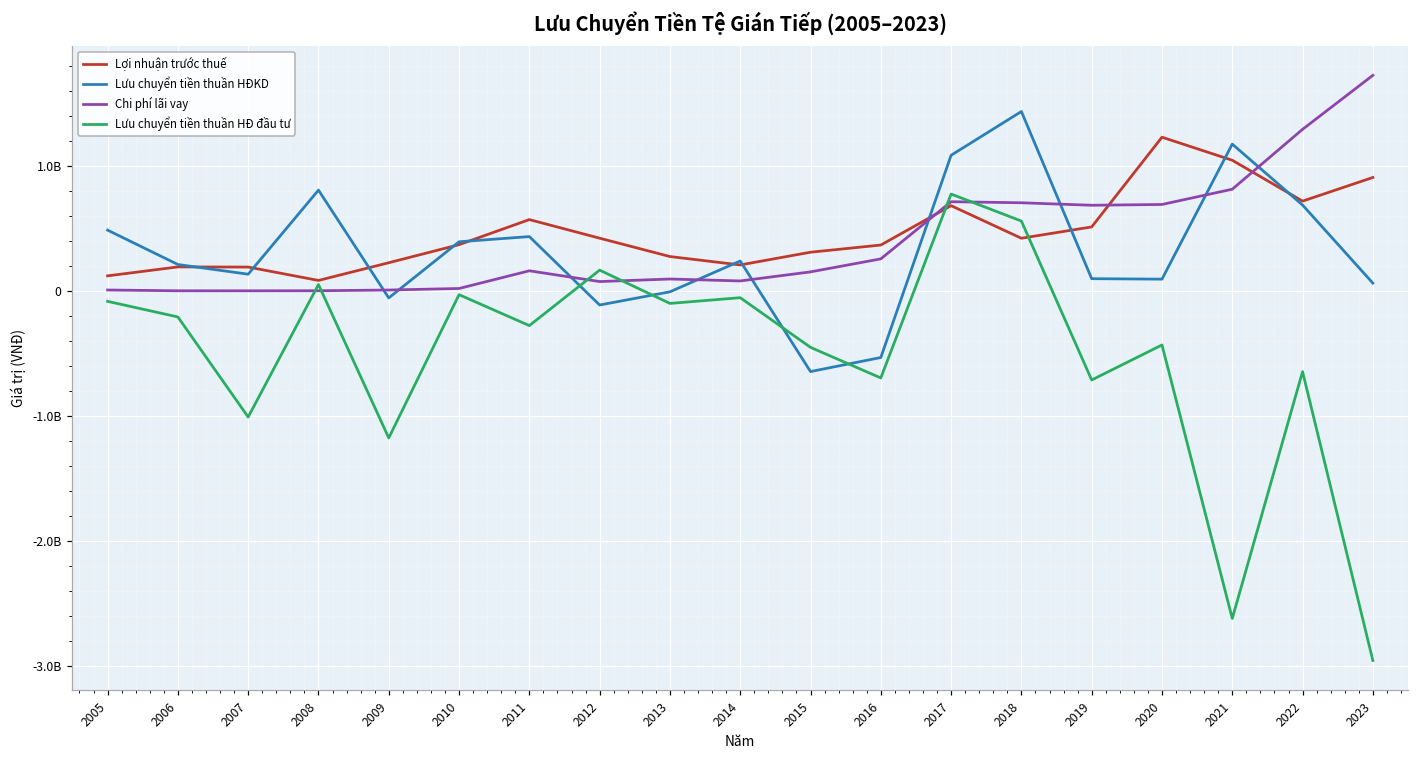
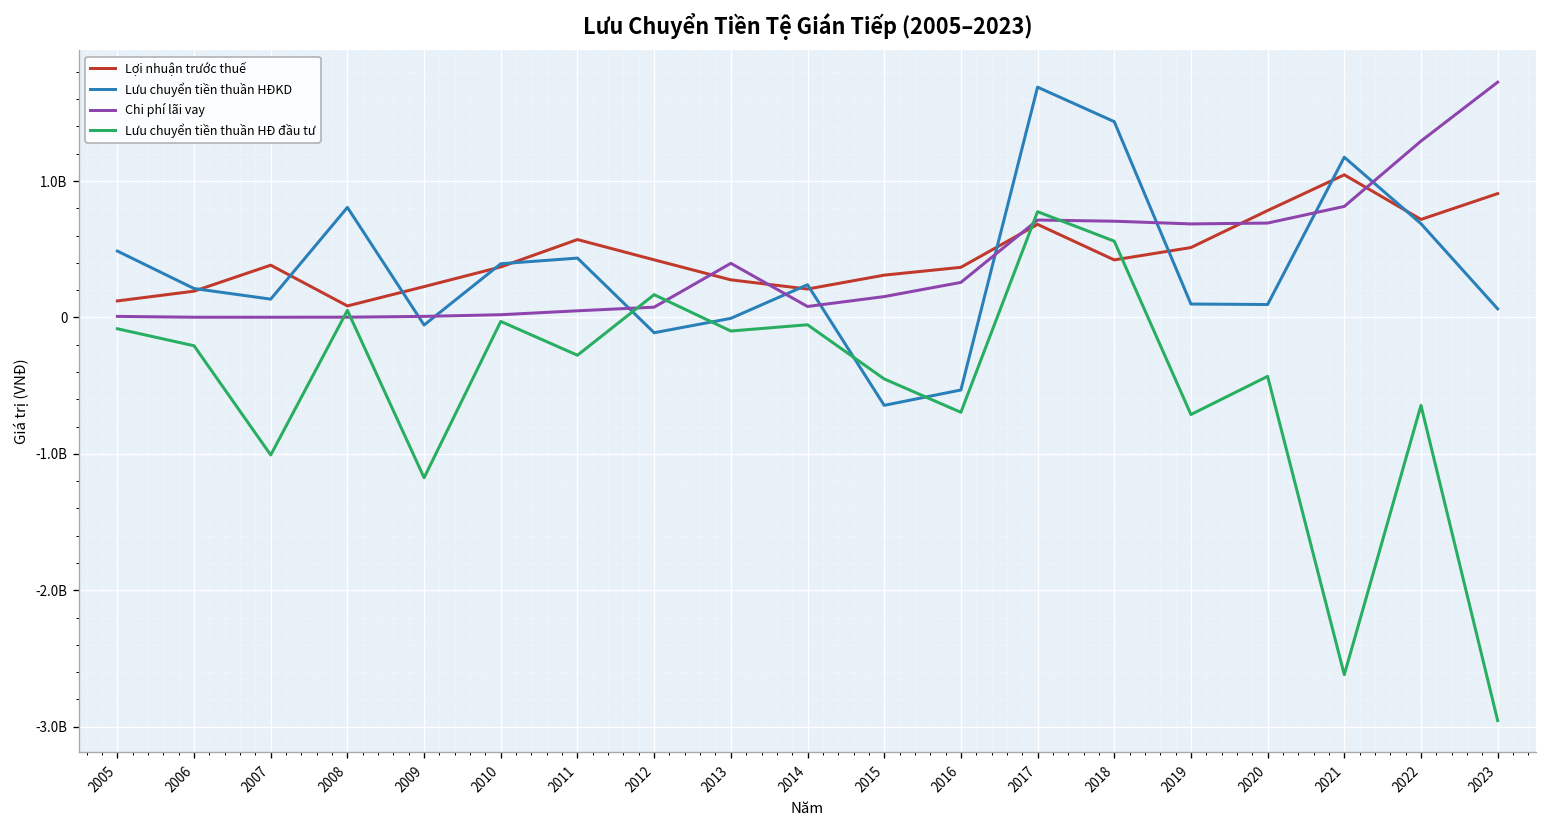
  {
    "Lợi nhuận trước thuế": {
      "2005": 120000000,
-     "2007": 190000000,
+     "2007": 380000000,
      "2008": 80000000,
      "2009": 230000000,
      "2010": 370000000,
      "2011": 570000000,
      "2012": 420000000,
      "2013": 280000000,
      "2014": 210000000,
      "2015": 310000000,
      "2016": 370000000,
      "2017": 680000000,
      "2018": 420000000,
      "2019": 510000000,
-     "2020": 1230000000,
+     "2020": 780000000,
      "2021": 1050000000,
      "2022": 720000000,
      "2023": 910000000
    },
    "Lưu chuyển tiền thuần HĐKD": {
      "2005": 490000000,
      "2007": 130000000,
      "2008": 810000000,
      "2009": -60000000,
      "2010": 390000000,
      "2011": 440000000,
      "2012": -110000000,
      "2013": -10000000,
      "2014": 240000000,
      "2015": -640000000,
      "2016": -530000000,
-     "2017": 1090000000,
+     "2017": 1690000000,
      "2018": 1440000000,
      "2019": 100000000,
      "2020": 90000000,
      "2021": 1170000000,
      "2022": 690000000,
      "2023": 60000000
    },
    "Chi phí lãi vay": {
      "2005": 10000000,
      "2006": 0,
      "2007": 0,
      "2008": 0,
      "2009": 10000000,
      "2010": 20000000,
-     "2011": 160000000,
+     "2011": 50000000,
      "2012": 80000000,
-     "2013": 100000000,
+     "2013": 400000000,
      "2014": 80000000,
      "2015": 150000000,
      "2016": 260000000,
      "2017": 710000000,
      "2018": 710000000,
      "2019": 690000000,
      "2020": 690000000,
      "2021": 810000000,
      "2022": 1290000000,
      "2023": 1720000000
    },
    "Lưu chuyển tiền thuần HĐ đầu tư": {
      "2005": -80000000,
      "2006": -210000000,
      "2007": -1010000000,
      "2008": 50000000,
      "2009": -1180000000,
      "2010": -30000000,
      "2011": -280000000,
      "2012": 170000000,
      "2013": -100000000,
      "2014": -50000000,
      "2015": -450000000,
      "2016": -700000000,
      "2017": 780000000,
      "2018": 560000000,
      "2019": -710000000,
      "2020": -430000000,
      "2021": -2620000000,
      "2022": -640000000,
      "2023": -2960000000
    }
  }
